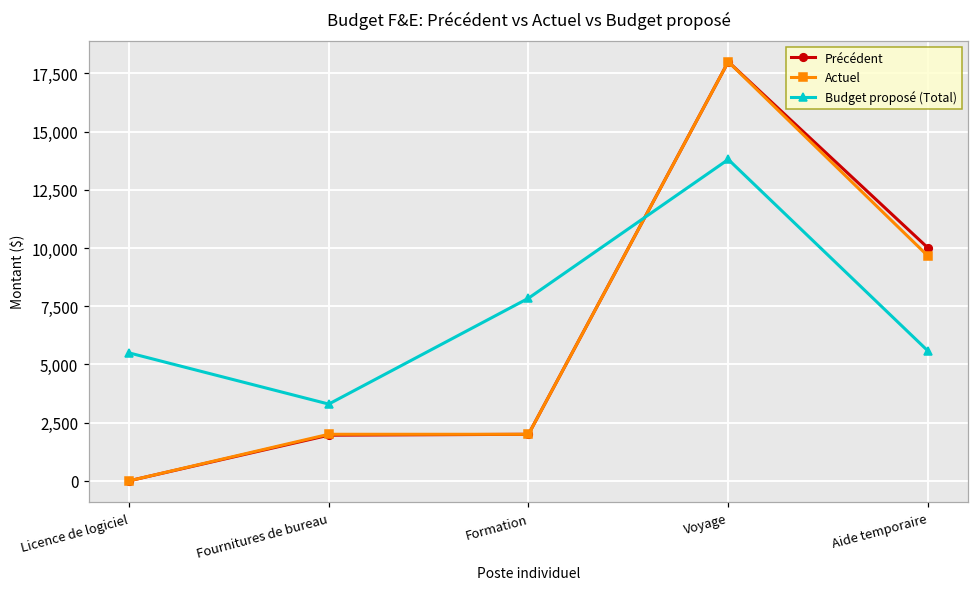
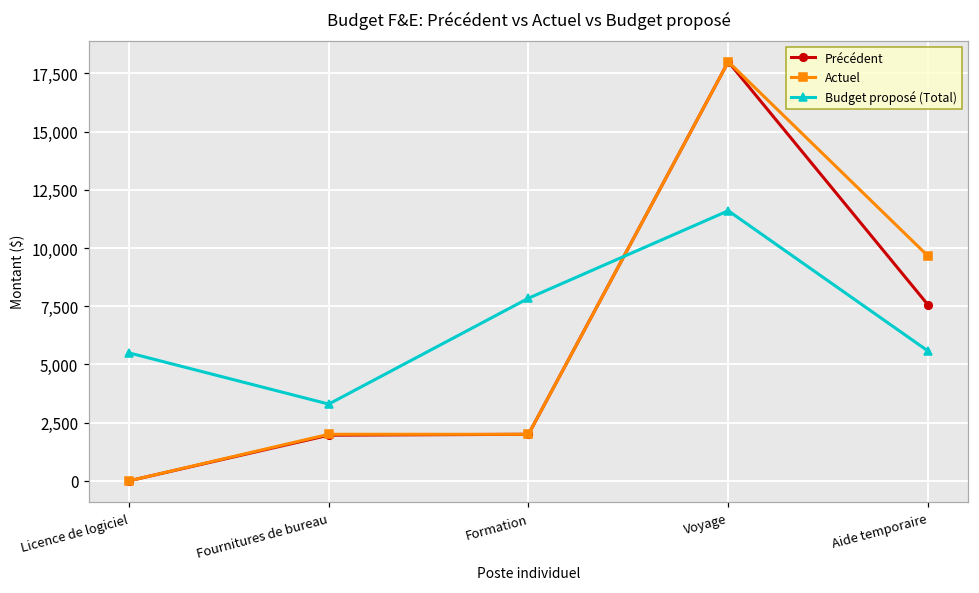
  {
    "Précédent": {
-     "Aide temporaire": "10,000"
+     "Aide temporaire": "7,600"
    },
    "Actuel": {
      "Aide temporaire": "9,700"
    },
    "Budget proposé (Total)": {
      "Licence de logiciel": "5,500",
      "Fournitures de bureau": "3,300",
      "Formation": "7,800",
-     "Voyage": "13,800",
+     "Voyage": "11,600",
      "Aide temporaire": "5,600"
    }
  }
